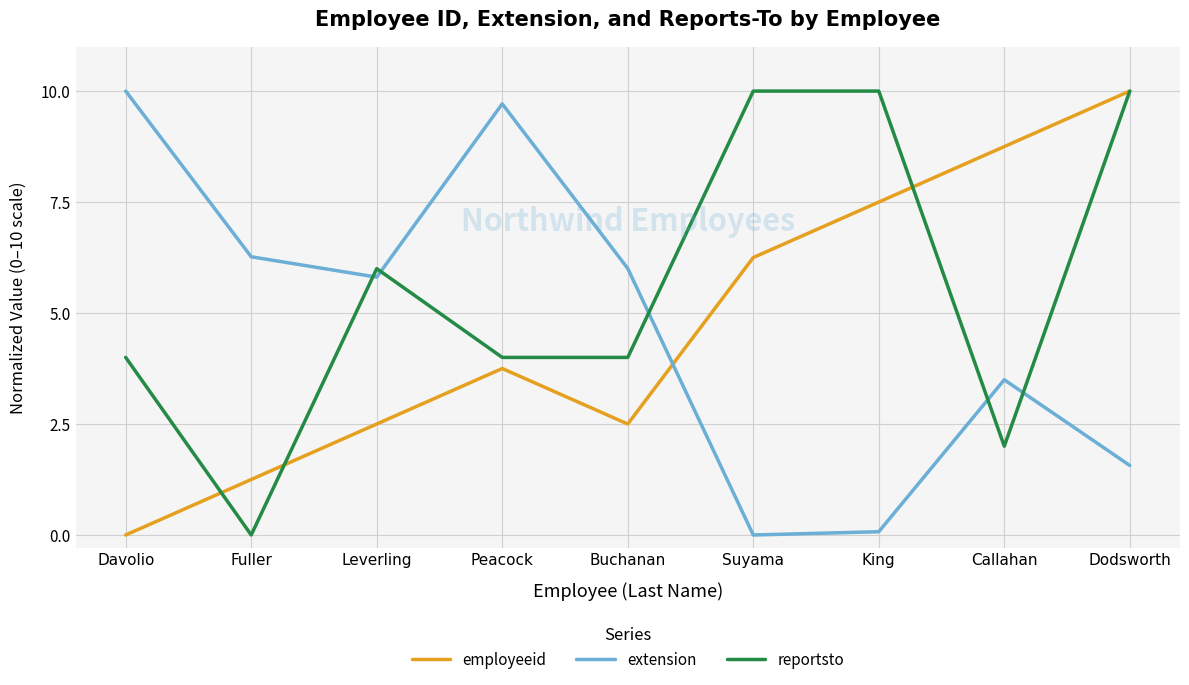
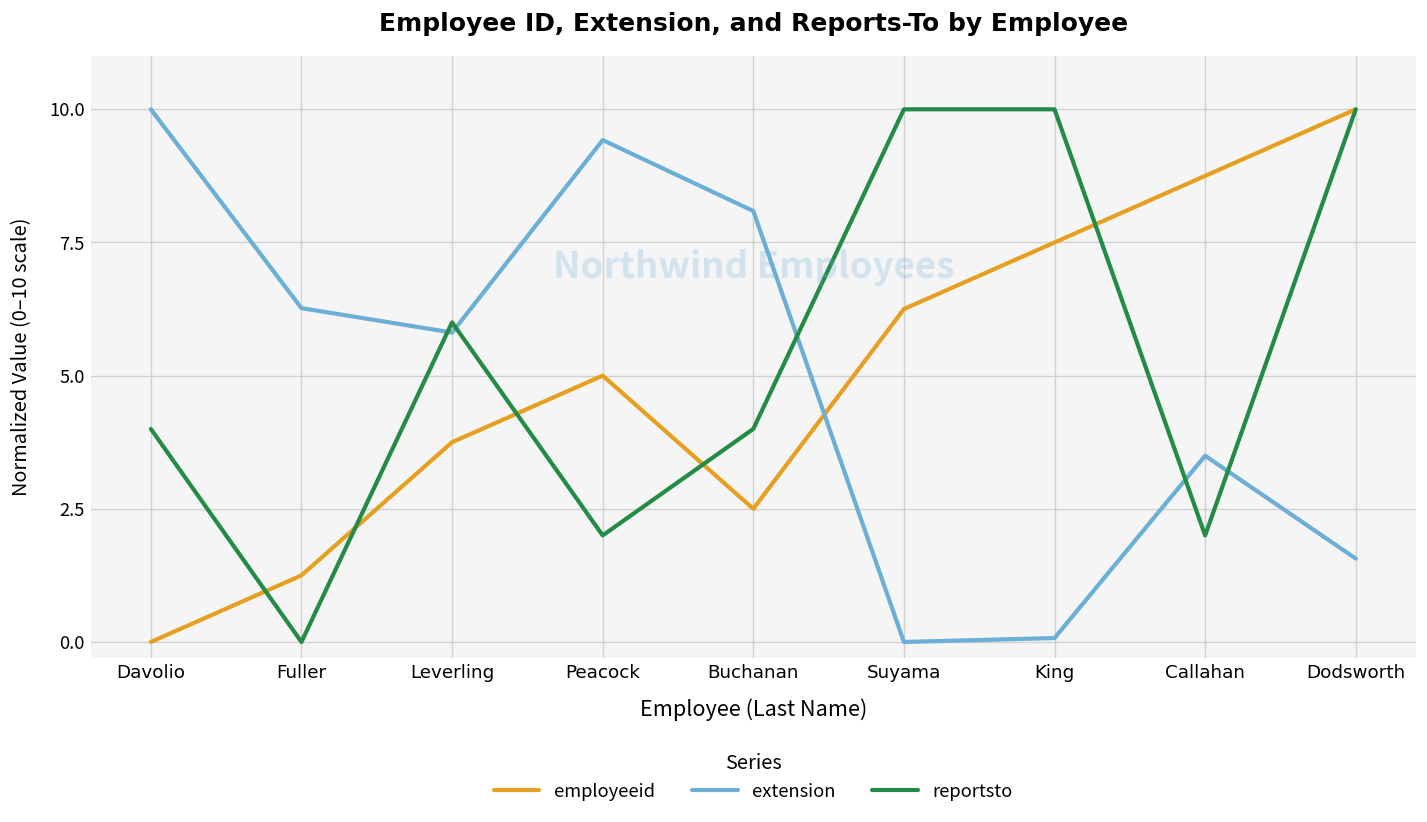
  {
    "employeeid": {
      "Davolio": 0.0,
      "Fuller": 1.3,
-     "Leverling": 2.5,
-     "Peacock": 3.8,
+     "Leverling": 3.8,
+     "Peacock": 5.0,
      "Buchanan": 2.5,
      "Suyama": 6.3,
      "King": 7.5,
      "Callahan": 8.8
    },
    "extension": {
      "Davolio": 10.0,
      "Fuller": 6.3,
      "Leverling": 5.8,
-     "Peacock": 9.7,
-     "Buchanan": 6.0,
+     "Peacock": 9.4,
+     "Buchanan": 8.1,
      "Suyama": 0.0,
      "King": 0.1,
      "Callahan": 3.5,
      "Dodsworth": 1.6
    },
    "reportsto": {
      "Davolio": 4.0,
      "Fuller": 0.0,
      "Leverling": 6.0,
-     "Peacock": 4.0,
+     "Peacock": 2.0,
      "Buchanan": 4.0,
      "Suyama": 10.0,
      "King": 10.0,
      "Callahan": 2.0
    }
  }
